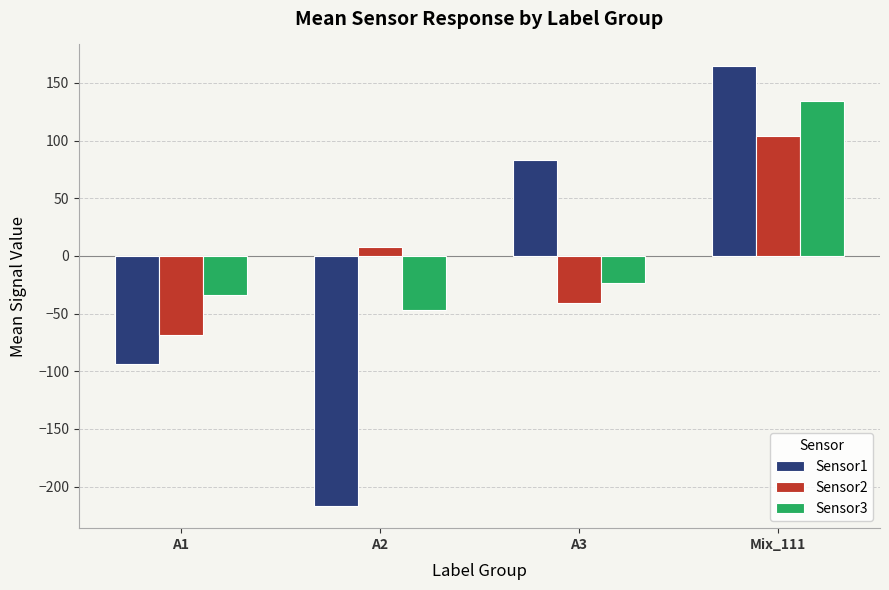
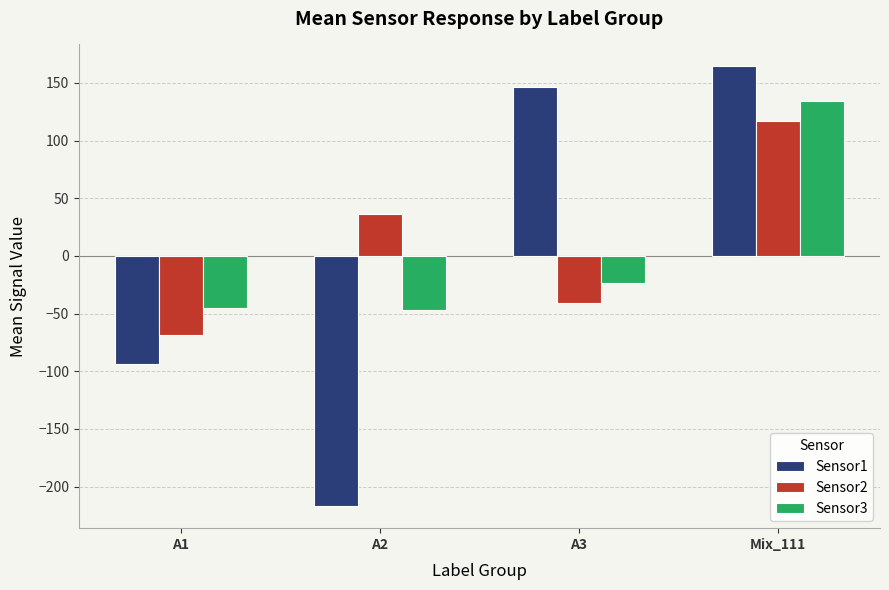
  {
    "Sensor1": {
      "A1": -94,
      "A2": -217,
-     "A3": 84,
+     "A3": 146,
      "Mix_111": 164
    },
    "Sensor2": {
      "A1": -69,
-     "A2": 8,
+     "A2": 36,
      "A3": -41,
-     "Mix_111": 104
+     "Mix_111": 117
    },
    "Sensor3": {
-     "A1": -34,
+     "A1": -45,
      "A2": -47,
      "A3": -23,
      "Mix_111": 135
    }
  }
